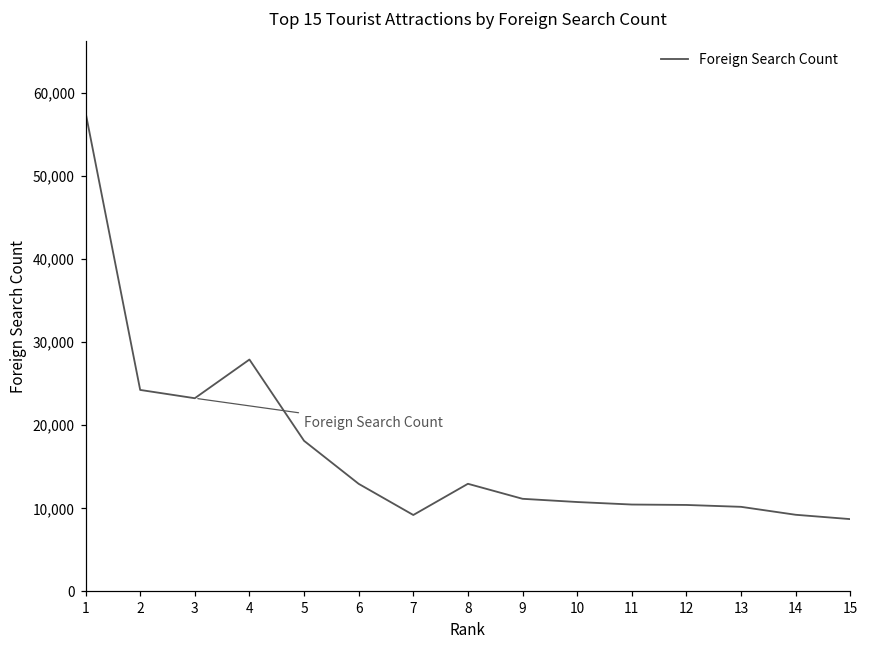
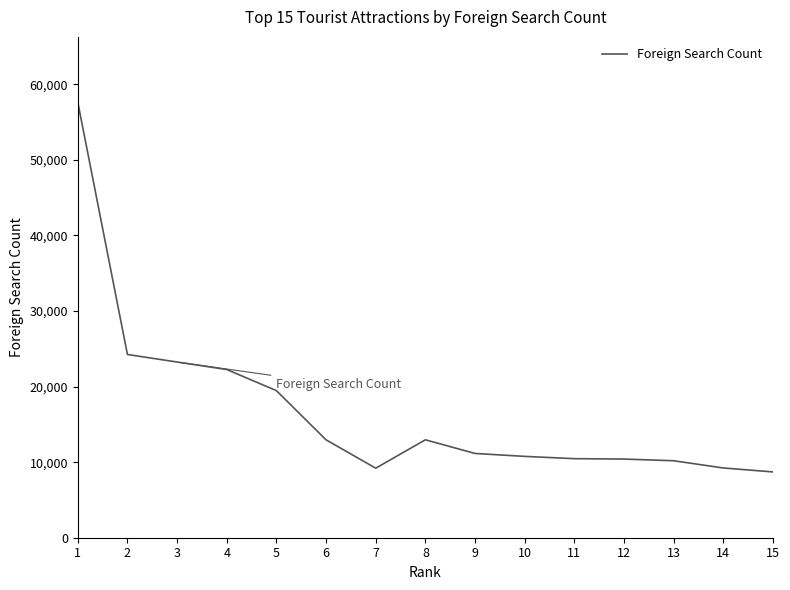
  {
    "1": "58,000",
    "2": "24,000",
    "3": "23,000",
-   "4": "28,000",
-   "5": "18,000",
+   "4": "22,000",
+   "5": "19,000",
    "6": "13,000",
    "7": "9,000",
    "8": "13,000",
    "9": "11,000",
    "10": "11,000",
    "11": "10,000",
    "12": "10,000",
    "13": "10,000",
    "14": "9,000",
    "15": "9,000"
  }
